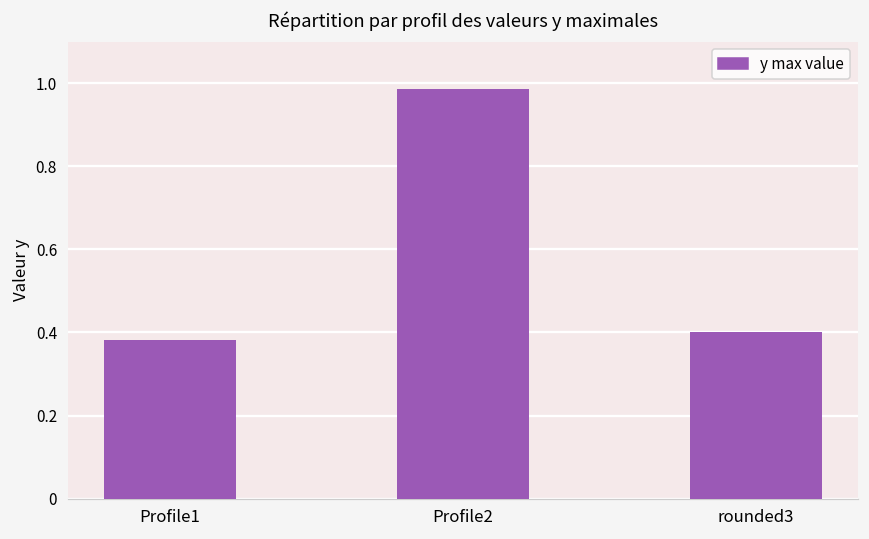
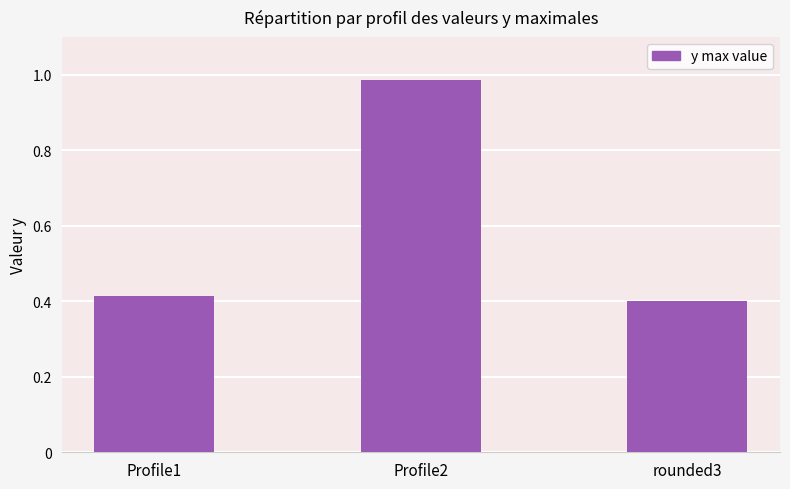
  {
-   "Profile1": 0.38,
+   "Profile1": 0.41,
    "Profile2": 0.99,
    "rounded3": 0.40
  }
